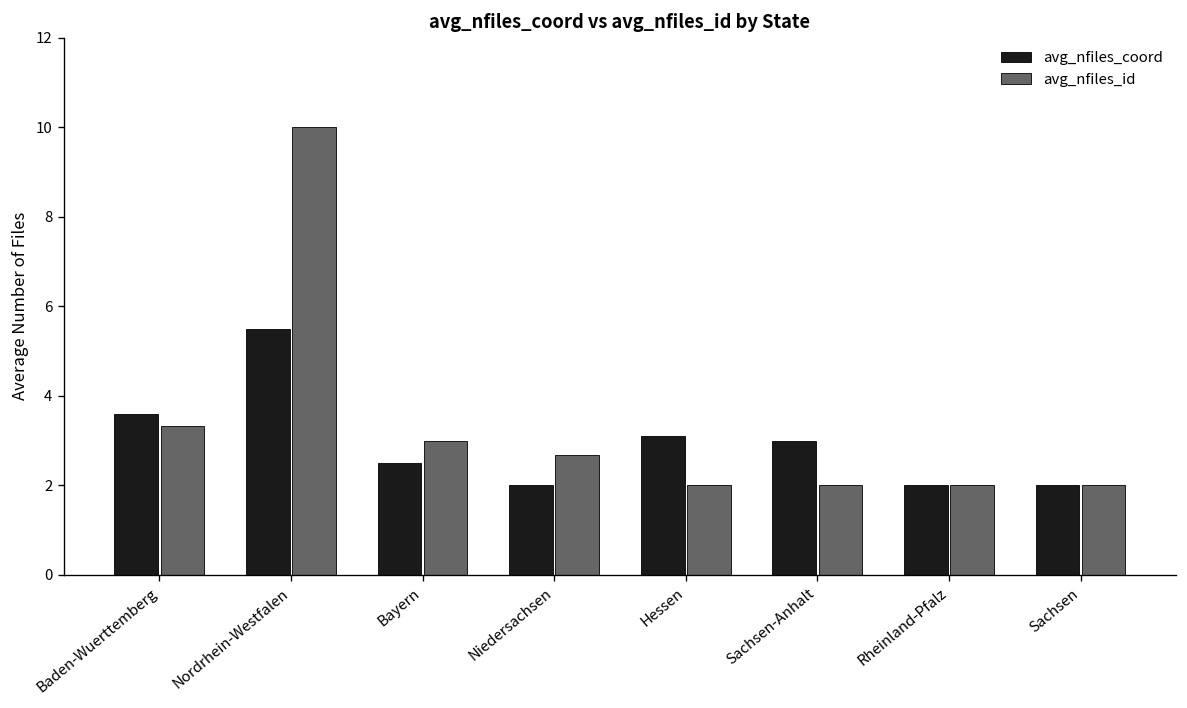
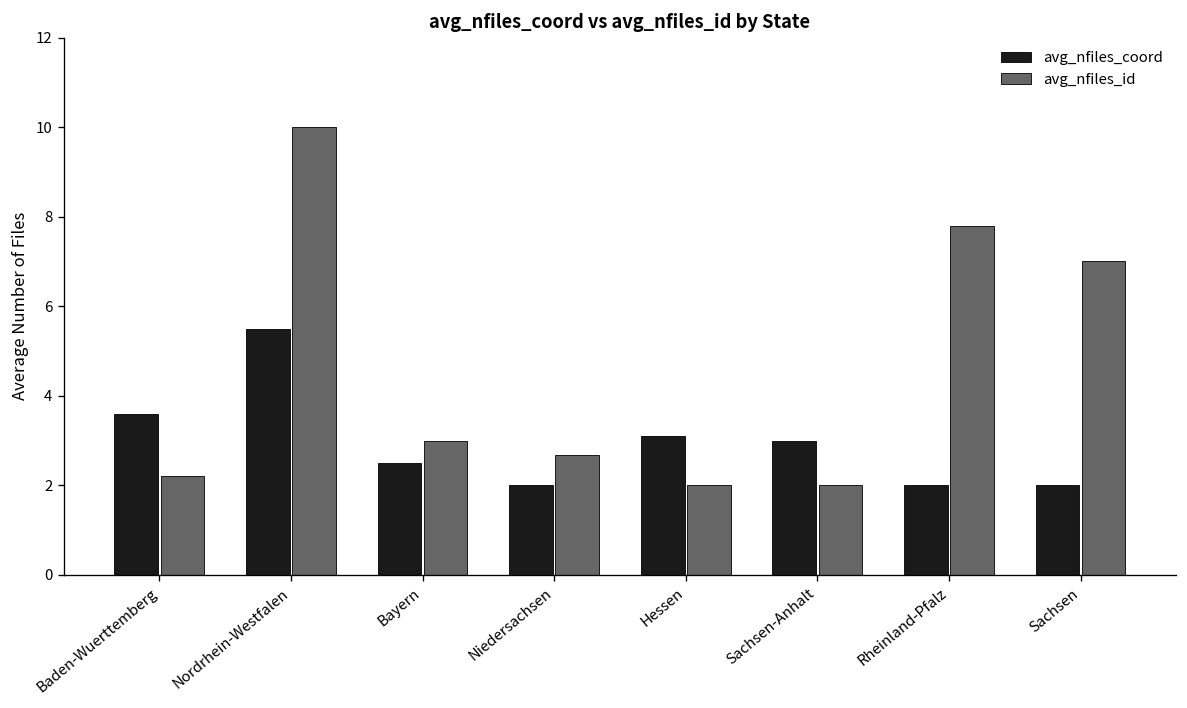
  {
    "avg_nfiles_coord": {
      "Baden-Wuerttemberg": 3.6,
      "Nordrhein-Westfalen": 5.5,
      "Bayern": 2.5,
      "Niedersachsen": 2.0,
      "Hessen": 3.1,
      "Sachsen-Anhalt": 3.0,
      "Rheinland-Pfalz": 2.0,
      "Sachsen": 2.0
    },
    "avg_nfiles_id": {
-     "Baden-Wuerttemberg": 3.3,
+     "Baden-Wuerttemberg": 2.2,
      "Nordrhein-Westfalen": 10.0,
      "Bayern": 3.0,
      "Niedersachsen": 2.7,
      "Hessen": 2.0,
      "Sachsen-Anhalt": 2.0,
-     "Rheinland-Pfalz": 2.0,
-     "Sachsen": 2
+     "Rheinland-Pfalz": 7.8,
+     "Sachsen": 7
    }
  }
